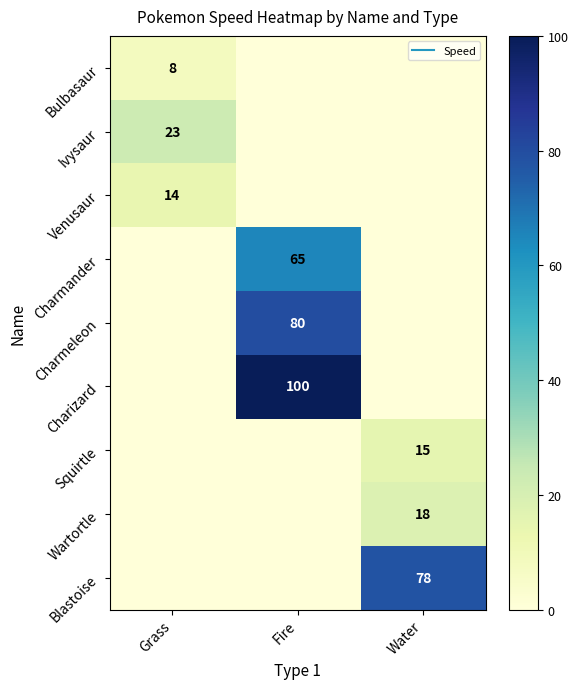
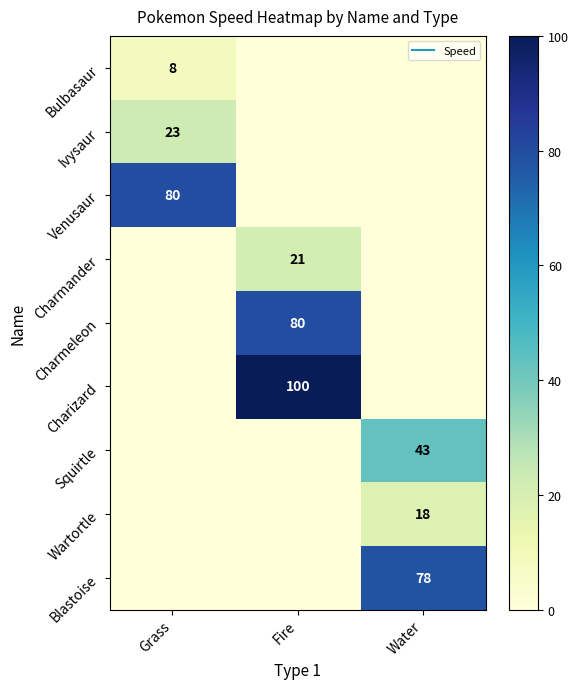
  {
    "Bulbasaur": {
      "Grass": 8
    },
    "Ivysaur": {
      "Grass": 23
    },
    "Venusaur": {
-     "Grass": 14
+     "Grass": 80
    },
    "Charmander": {
-     "Fire": 65
+     "Fire": 21
    },
    "Charmeleon": {
      "Fire": 80
    },
    "Charizard": {
      "Fire": 100
    },
    "Squirtle": {
-     "Water": 15
+     "Water": 43
    },
    "Wartortle": {
      "Water": 18
    },
    "Blastoise": {
      "Water": 78
    }
  }
